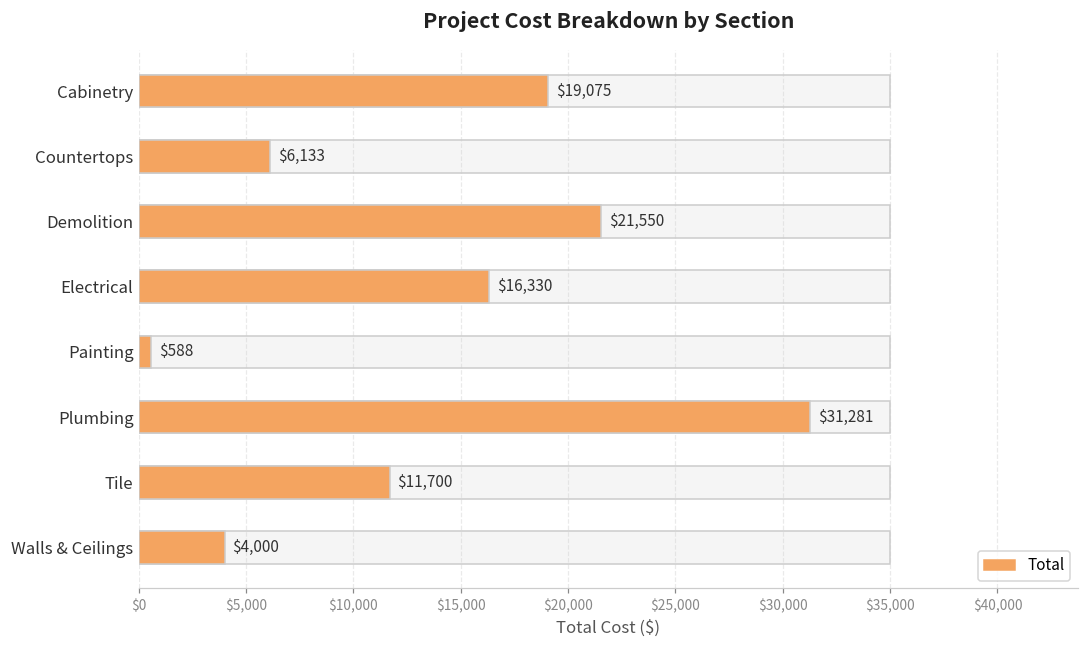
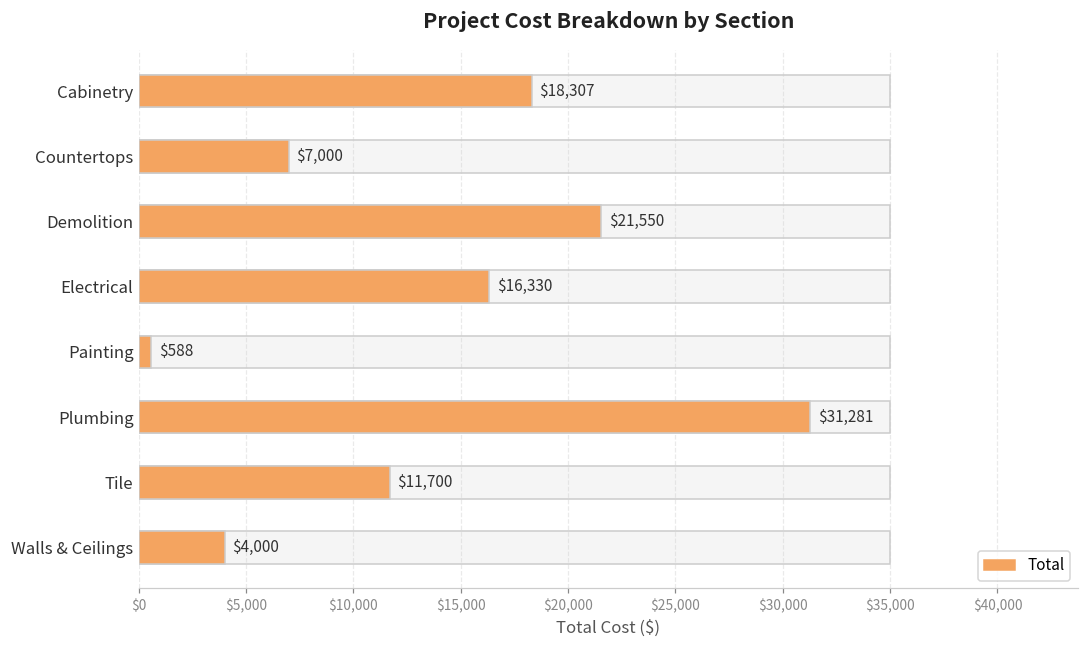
  {
    "Total": {
-     "Cabinetry": "$19,075",
-     "Countertops": "$6,133"
+     "Cabinetry": "$18,307",
+     "Countertops": "$7,000"
    }
  }
